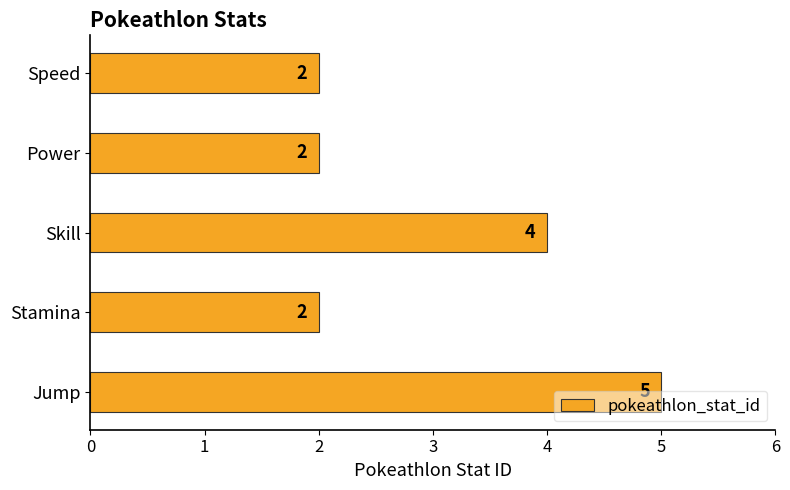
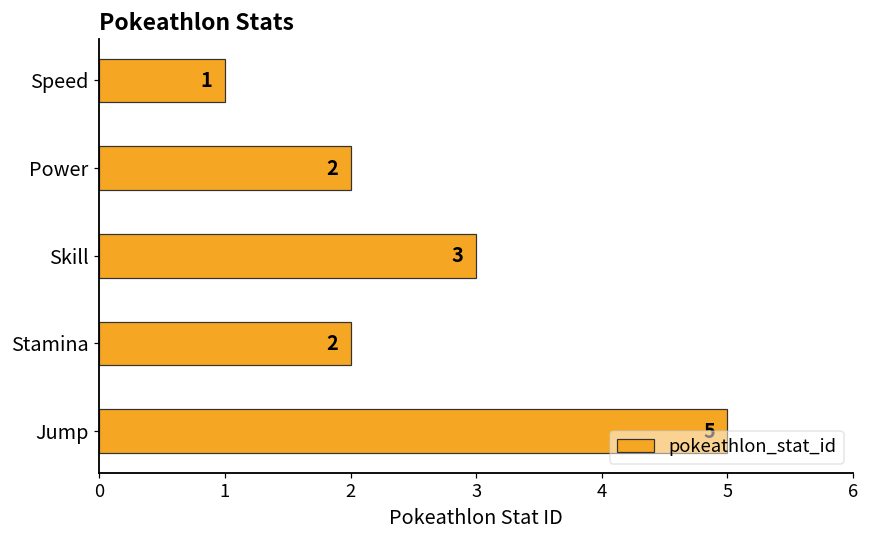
  {
-   "Speed": 2,
+   "Speed": 1,
    "Power": 2,
-   "Skill": 4,
+   "Skill": 3,
    "Stamina": 2
  }
